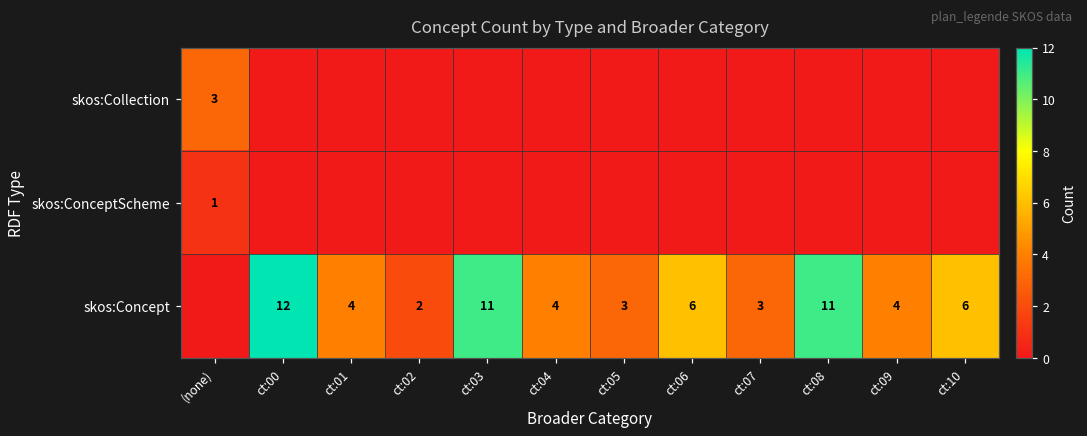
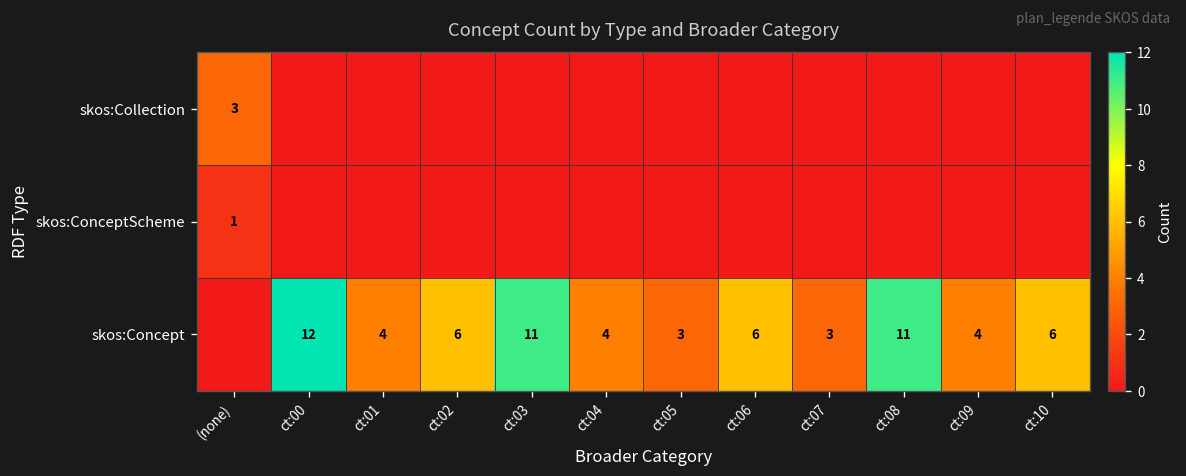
  {
    "skos:Collection": {
      "(none)": 3
    },
    "skos:ConceptScheme": {
      "(none)": 1
    },
    "skos:Concept": {
      "ct:00": 12,
      "ct:01": 4,
-     "ct:02": 2,
+     "ct:02": 6,
      "ct:03": 11,
      "ct:04": 4,
      "ct:05": 3,
      "ct:06": 6,
      "ct:07": 3,
      "ct:08": 11,
      "ct:09": 4,
      "ct:10": 6
    }
  }
